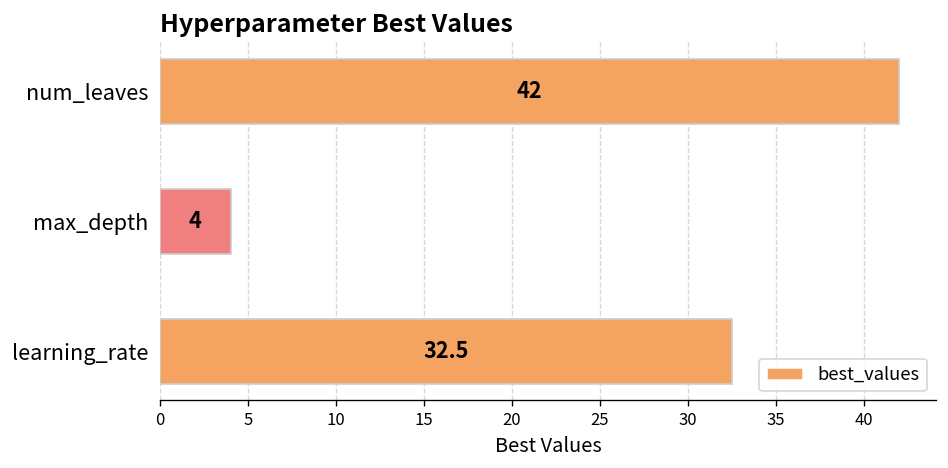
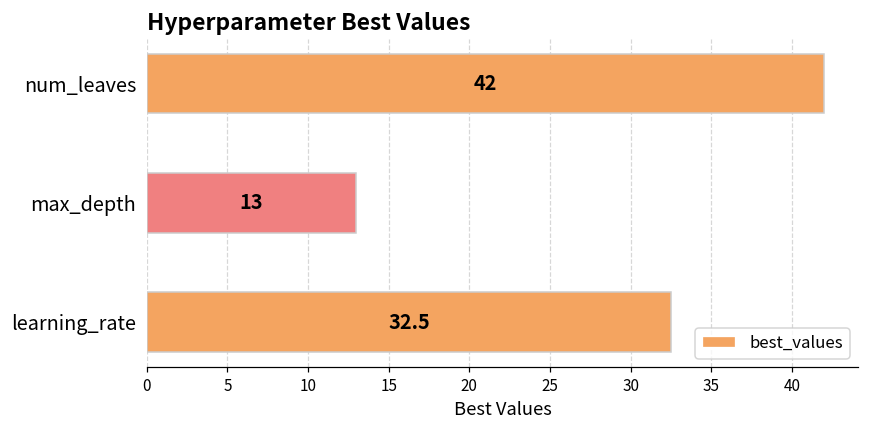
  {
    "num_leaves": 42,
-   "max_depth": 4,
+   "max_depth": 13,
    "learning_rate": 32.5
  }
